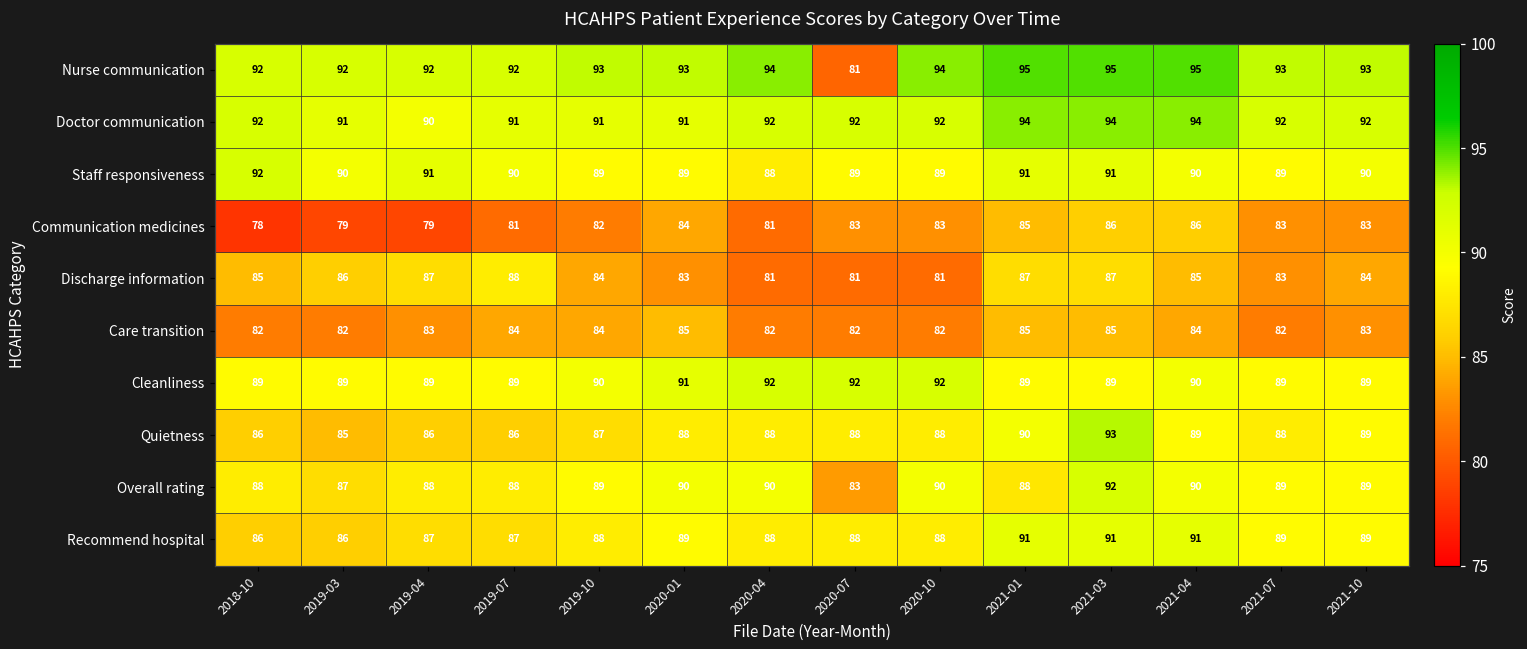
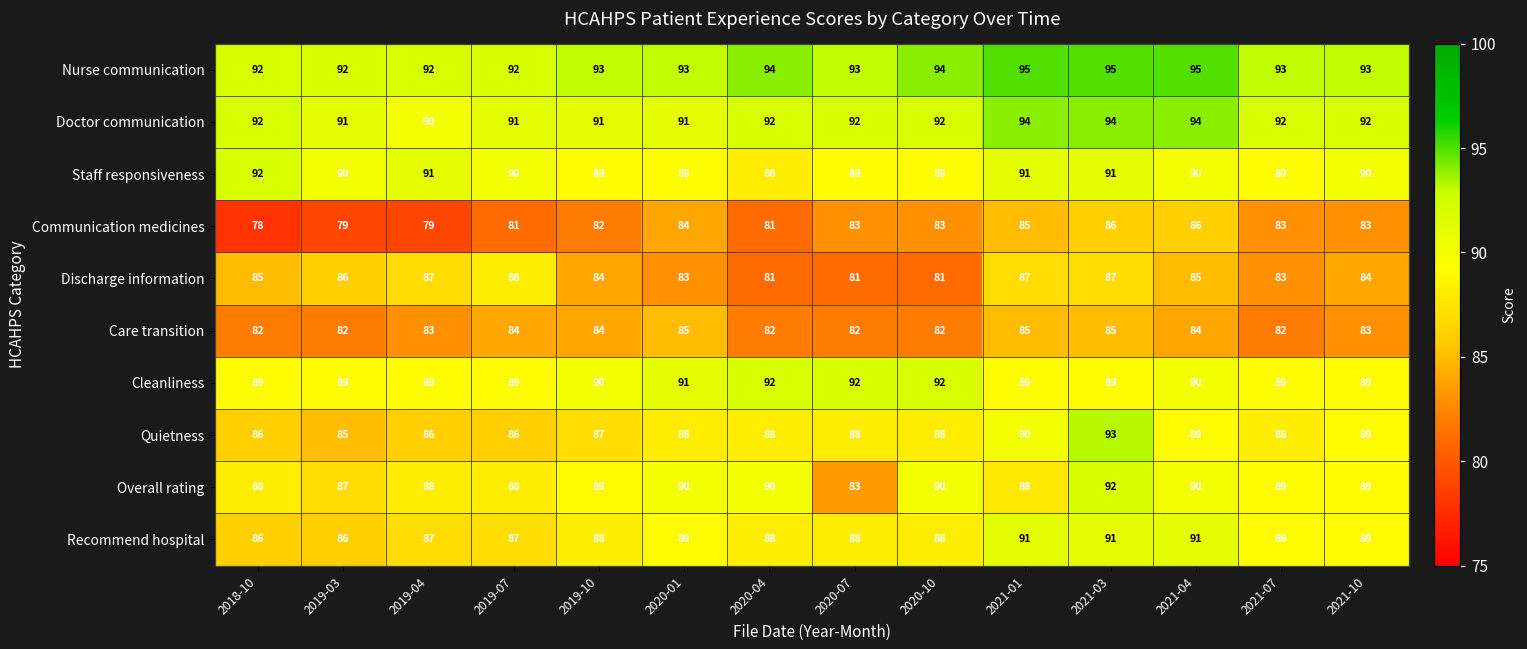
  {
    "Nurse communication": {
      "2018-10": 92,
      "2019-03": 92,
      "2019-04": 92,
      "2019-07": 92,
      "2019-10": 93,
      "2020-01": 93,
      "2020-04": 94,
-     "2020-07": 81,
+     "2020-07": 93,
      "2020-10": 94,
      "2021-01": 95,
      "2021-03": 95,
      "2021-04": 95,
      "2021-07": 93,
      "2021-10": 93
    },
    "Doctor communication": {
      "2018-10": 92,
      "2019-03": 91,
      "2019-04": 90,
      "2019-07": 91,
      "2019-10": 91,
      "2020-01": 91,
      "2020-04": 92,
      "2020-07": 92,
      "2020-10": 92,
      "2021-01": 94,
      "2021-03": 94,
      "2021-04": 94,
      "2021-07": 92,
      "2021-10": 92
    },
    "Staff responsiveness": {
      "2018-10": 92,
      "2019-03": 90,
      "2019-04": 91,
      "2019-07": 90,
      "2019-10": 89,
      "2020-01": 89,
      "2020-04": 88,
      "2020-07": 89,
      "2020-10": 89,
      "2021-01": 91,
      "2021-03": 91,
      "2021-04": 90,
      "2021-07": 89,
      "2021-10": 90
    },
    "Communication medicines": {
      "2018-10": 78,
      "2019-03": 79,
      "2019-04": 79,
      "2019-07": 81,
      "2019-10": 82,
      "2020-01": 84,
      "2020-04": 81,
      "2020-07": 83,
      "2020-10": 83,
      "2021-01": 85,
      "2021-03": 86,
      "2021-04": 86,
      "2021-07": 83,
      "2021-10": 83
    },
    "Discharge information": {
      "2018-10": 85,
      "2019-03": 86,
      "2019-04": 87,
      "2019-07": 88,
      "2019-10": 84,
      "2020-01": 83,
      "2020-04": 81,
      "2020-07": 81,
      "2020-10": 81,
      "2021-01": 87,
      "2021-03": 87,
      "2021-04": 85,
      "2021-07": 83,
      "2021-10": 84
    },
    "Care transition": {
      "2018-10": 82,
      "2019-03": 82,
      "2019-04": 83,
      "2019-07": 84,
      "2019-10": 84,
      "2020-01": 85,
      "2020-04": 82,
      "2020-07": 82,
      "2020-10": 82,
      "2021-01": 85,
      "2021-03": 85,
      "2021-04": 84,
      "2021-07": 82,
      "2021-10": 83
    },
    "Cleanliness": {
      "2018-10": 89,
      "2019-03": 89,
      "2019-04": 89,
      "2019-07": 89,
      "2019-10": 90,
      "2020-01": 91,
      "2020-04": 92,
      "2020-07": 92,
      "2020-10": 92,
      "2021-01": 89,
      "2021-03": 89,
      "2021-04": 90,
      "2021-07": 89,
      "2021-10": 89
    },
    "Quietness": {
      "2018-10": 86,
      "2019-03": 85,
      "2019-04": 86,
      "2019-07": 86,
      "2019-10": 87,
      "2020-01": 88,
      "2020-04": 88,
      "2020-07": 88,
      "2020-10": 88,
      "2021-01": 90,
      "2021-03": 93,
      "2021-04": 89,
      "2021-07": 88,
      "2021-10": 89
    },
    "Overall rating": {
      "2018-10": 88,
      "2019-03": 87,
      "2019-04": 88,
      "2019-07": 88,
      "2019-10": 89,
      "2020-01": 90,
      "2020-04": 90,
      "2020-07": 83,
      "2020-10": 90,
      "2021-01": 88,
      "2021-03": 92,
      "2021-04": 90,
      "2021-07": 89,
      "2021-10": 89
    },
    "Recommend hospital": {
      "2018-10": 86,
      "2019-03": 86,
      "2019-04": 87,
      "2019-07": 87,
      "2019-10": 88,
      "2020-01": 89,
      "2020-04": 88,
      "2020-07": 88,
      "2020-10": 88,
      "2021-01": 91,
      "2021-03": 91,
      "2021-04": 91,
      "2021-07": 89,
      "2021-10": 89
    }
  }
